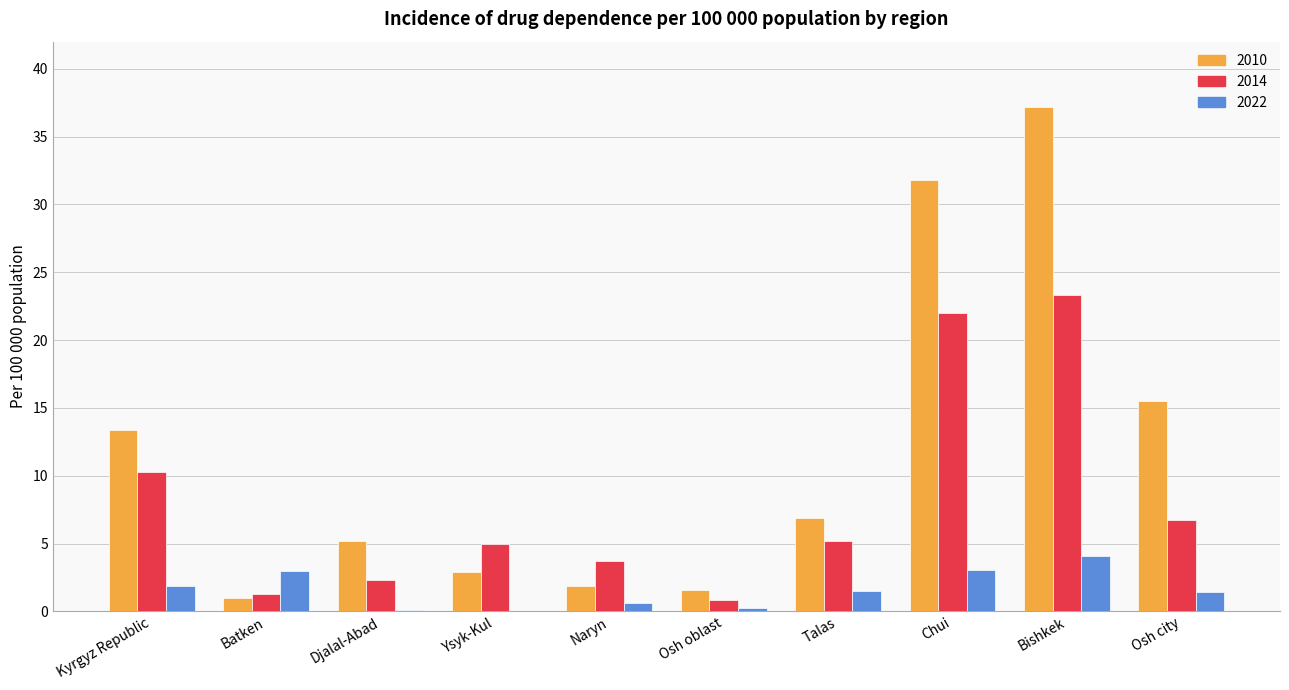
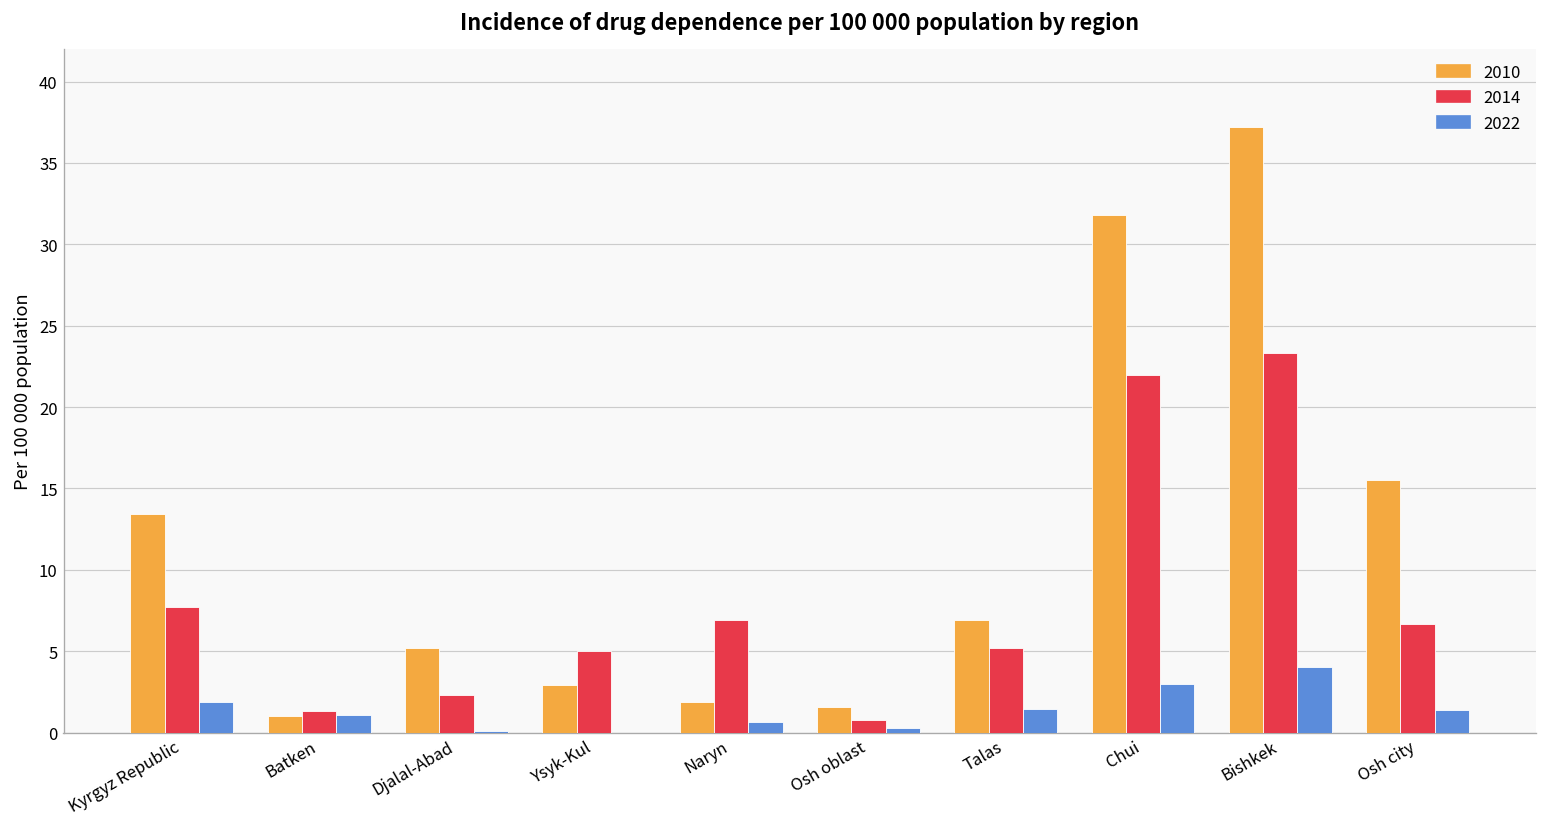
  {
    "2010": {
      "Kyrgyz Republic": 13.4,
      "Batken": 1.0,
      "Djalal-Abad": 5.2,
      "Ysyk-Kul": 2.9,
      "Naryn": 1.9,
      "Osh oblast": 1.6,
      "Talas": 6.9,
      "Chui": 31.8,
      "Bishkek": 37.2,
      "Osh city": 15.5
    },
    "2014": {
-     "Kyrgyz Republic": 10.3,
+     "Kyrgyz Republic": 7.7,
      "Batken": 1.3,
      "Djalal-Abad": 2.3,
      "Ysyk-Kul": 5.0,
-     "Naryn": 3.7,
+     "Naryn": 6.9,
      "Osh oblast": 0.8,
      "Talas": 5.2,
      "Chui": 22.0,
      "Bishkek": 23.3,
      "Osh city": 6.7
    },
    "2022": {
      "Kyrgyz Republic": 1.9,
-     "Batken": 3.0,
+     "Batken": 1.1,
      "Ysyk-Kul": 0.0,
      "Naryn": 0.7,
      "Osh oblast": 0.3,
      "Talas": 1.5,
      "Chui": 3.0,
      "Bishkek": 4.1,
      "Osh city": 1.4
    }
  }
